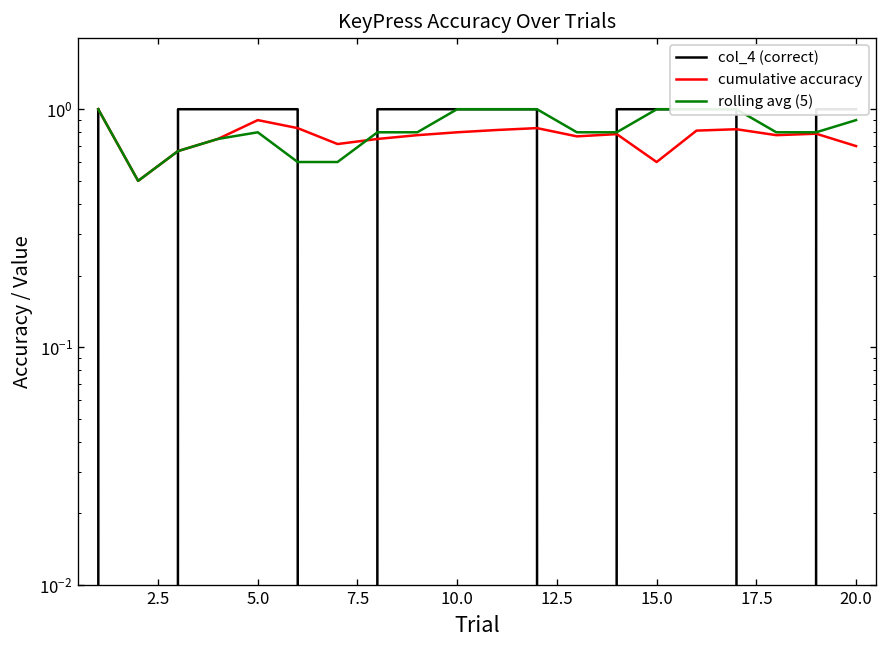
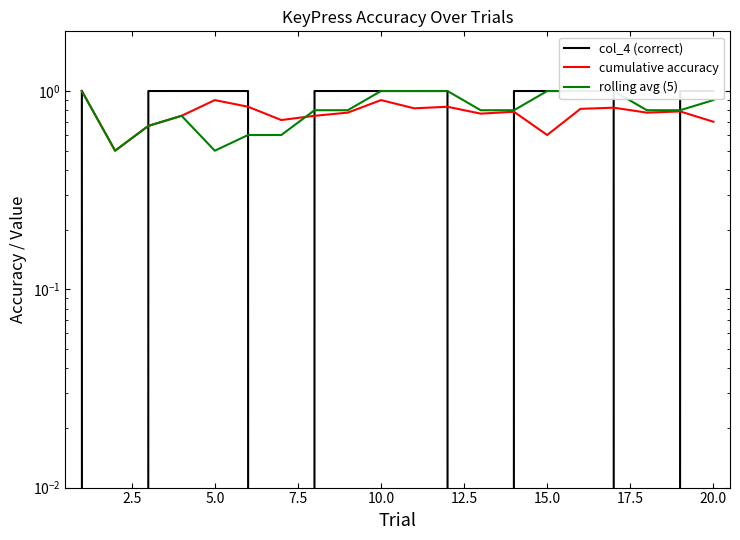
  {
    "col_4 (correct)": {
      "5.0": 1.0
    },
    "cumulative accuracy": {
      "5.0": 0.9,
-     "10.0": 0.8,
+     "10.0": 0.9,
      "15.0": 0.6,
      "20.0": 0.7
    },
    "rolling avg (5)": {
-     "5.0": 0.8,
+     "5.0": 0.5,
      "20.0": 0.9
    }
  }
